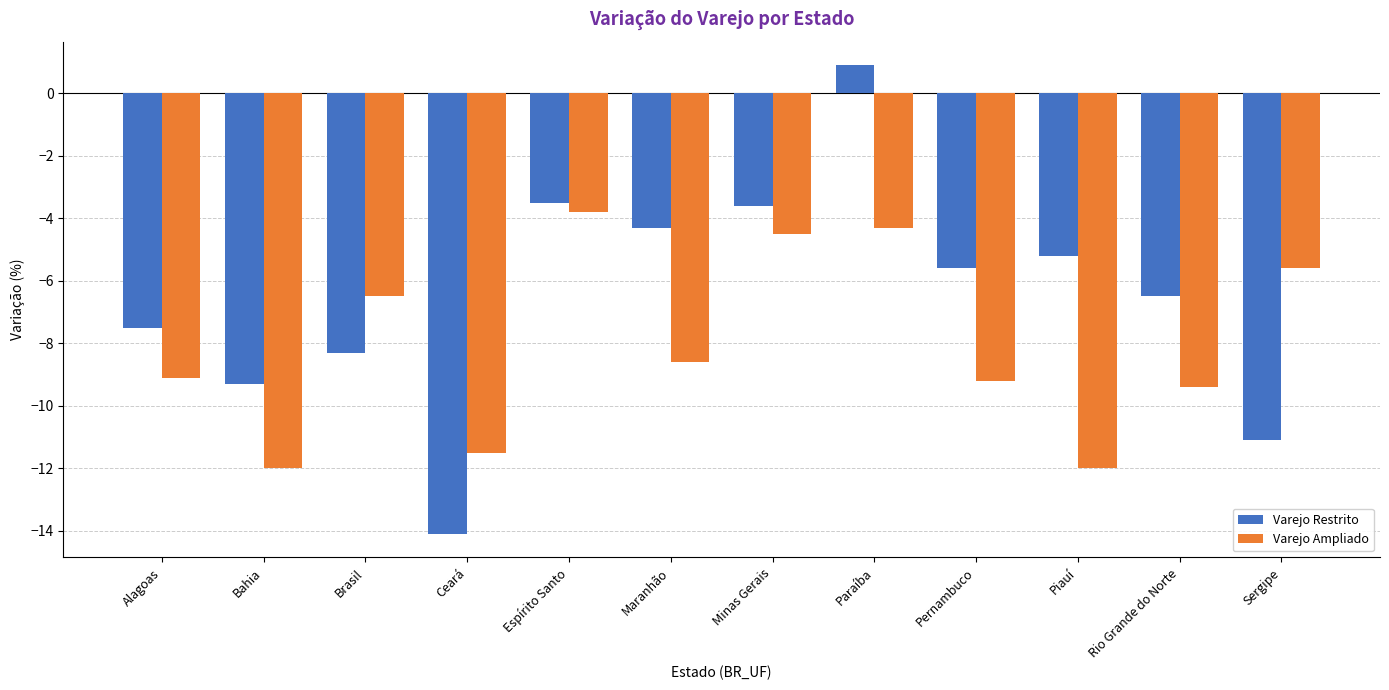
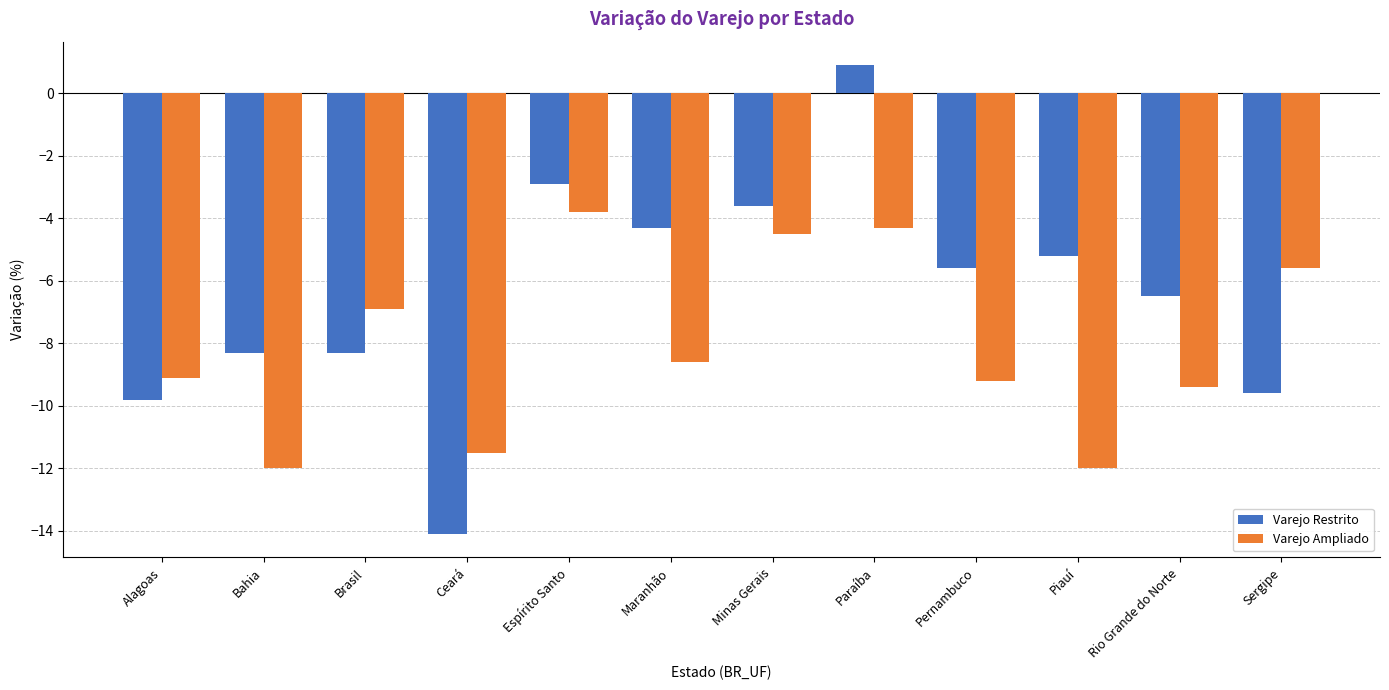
  {
    "Varejo Restrito": {
-     "Alagoas": -7.5,
-     "Bahia": -9.3,
+     "Alagoas": -9.8,
+     "Bahia": -8.3,
      "Brasil": -8.3,
      "Ceará": -14.1,
-     "Espírito Santo": -3.5,
+     "Espírito Santo": -2.9,
      "Maranhão": -4.3,
      "Minas Gerais": -3.6,
      "Paraíba": 0.9,
      "Pernambuco": -5.6,
      "Piauí": -5.2,
      "Rio Grande do Norte": -6.5,
-     "Sergipe": -11.1
+     "Sergipe": -9.6
    },
    "Varejo Ampliado": {
      "Alagoas": -9.1,
      "Bahia": -12.0,
-     "Brasil": -6.5,
+     "Brasil": -6.9,
      "Ceará": -11.5,
      "Espírito Santo": -3.8,
      "Maranhão": -8.6,
      "Minas Gerais": -4.5,
      "Paraíba": -4.3,
      "Pernambuco": -9.2,
      "Piauí": -12.0,
      "Rio Grande do Norte": -9.4,
      "Sergipe": -5.6
    }
  }
